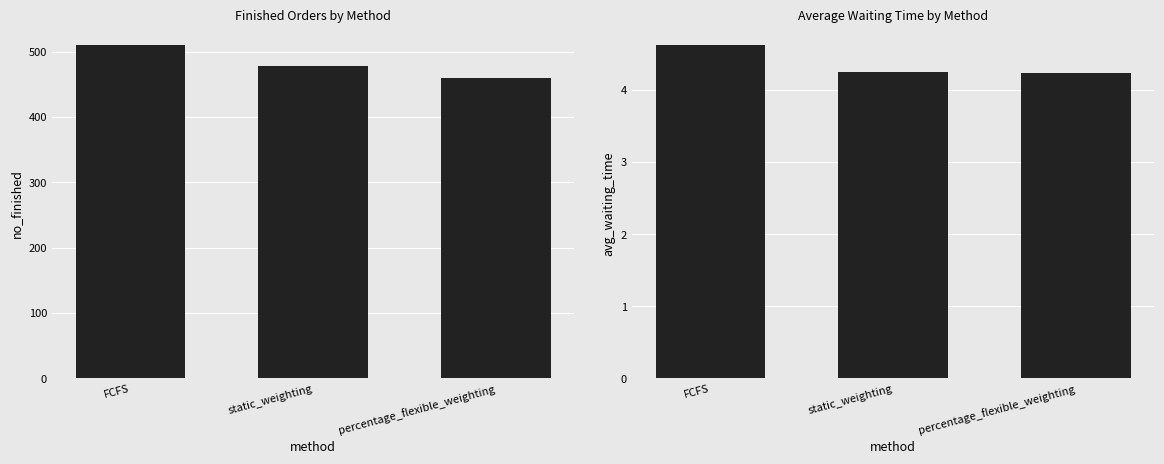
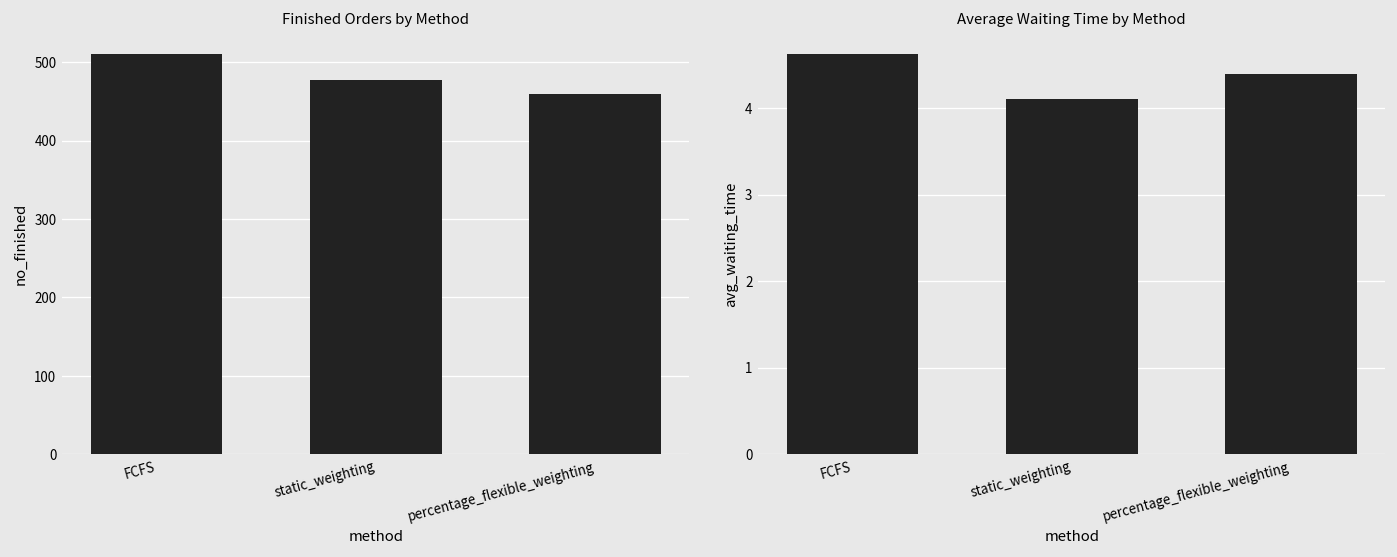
  {
    "Finished Orders by Method": {
      "FCFS": 510,
      "static_weighting": 480,
      "percentage_flexible_weighting": 460
    },
    "Average Waiting Time by Method": {
      "FCFS": 4.6,
-     "static_weighting": 4.2,
-     "percentage_flexible_weighting": 4.2
+     "static_weighting": 4.1,
+     "percentage_flexible_weighting": 4.4
    }
  }
